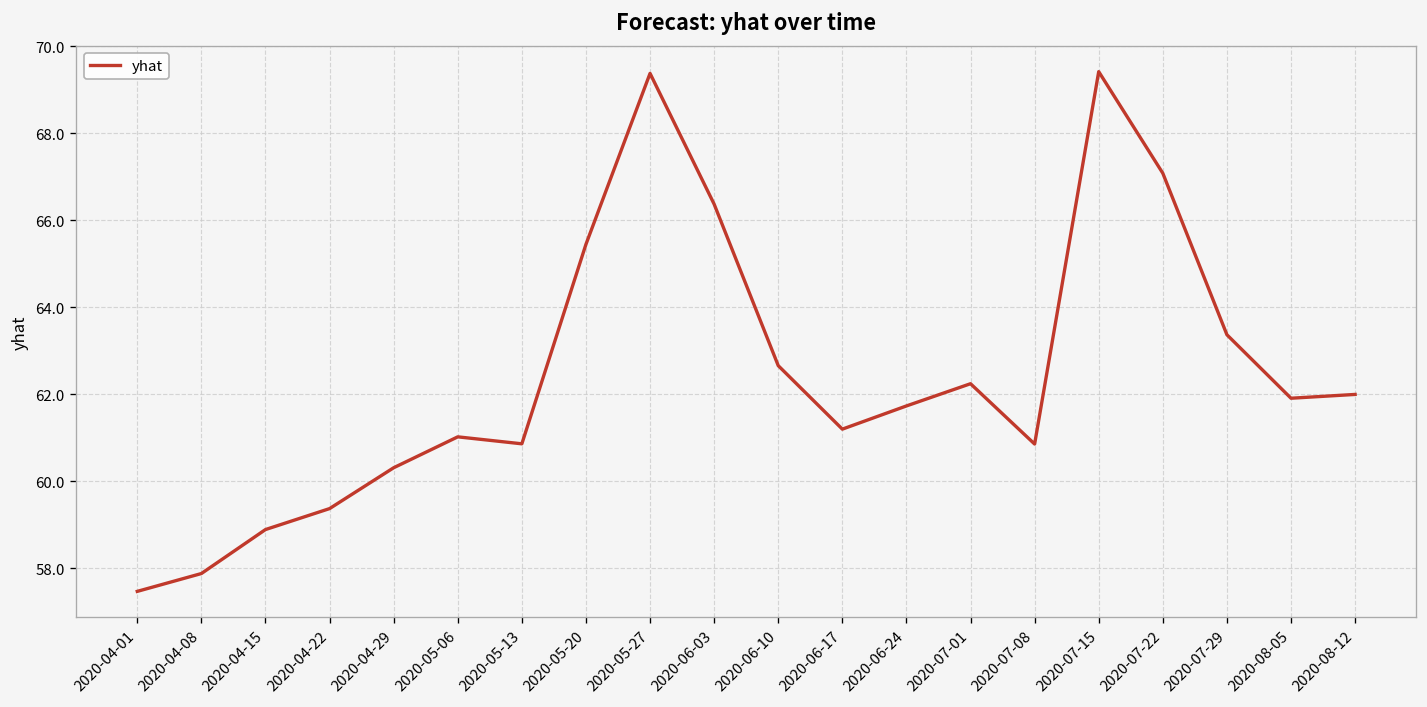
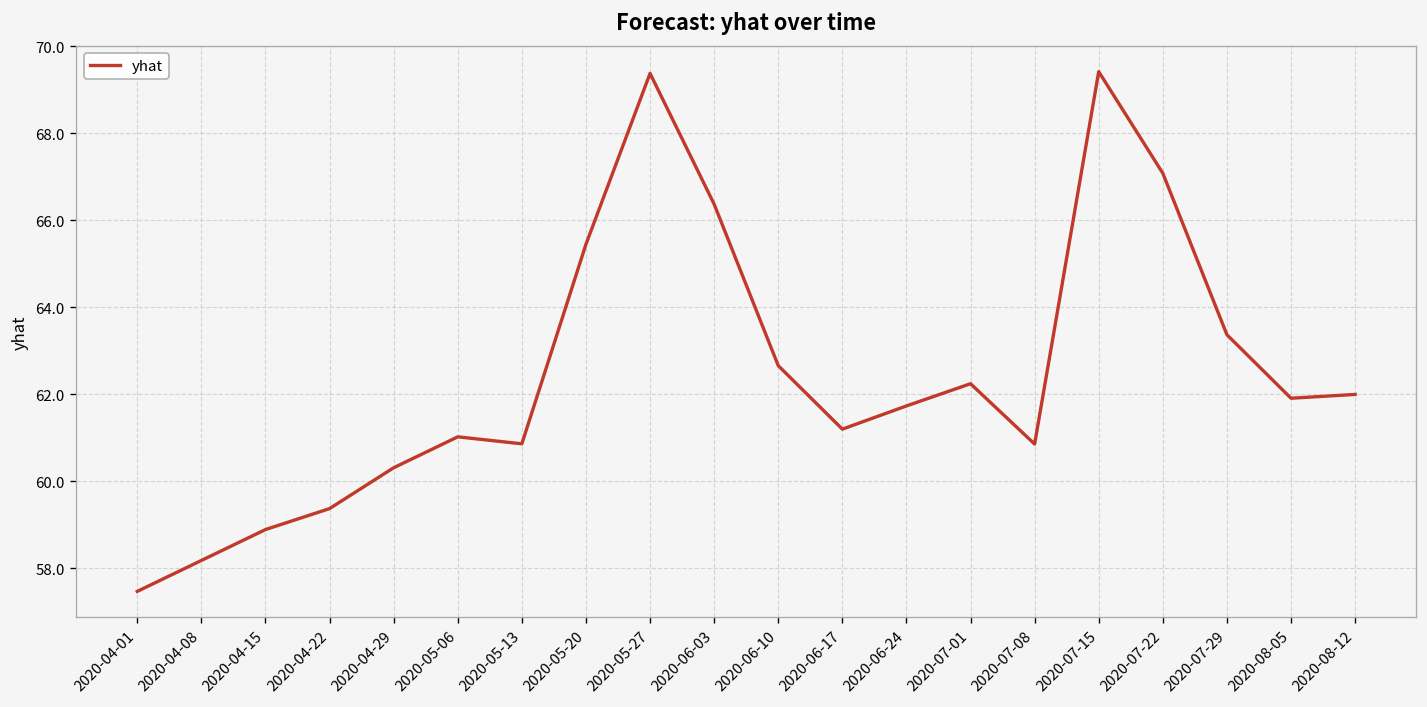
  {
    "2020-04-01": 57.5,
-   "2020-04-08": 57.9,
+   "2020-04-08": 58.2,
    "2020-04-15": 58.9,
    "2020-04-22": 59.4,
    "2020-04-29": 60.3,
    "2020-05-06": 61.0,
    "2020-05-13": 60.9,
    "2020-05-20": 65.4,
    "2020-05-27": 69.4,
    "2020-06-03": 66.4,
    "2020-06-10": 62.7,
    "2020-06-17": 61.2,
    "2020-06-24": 61.7,
    "2020-07-01": 62.2,
    "2020-07-08": 60.9,
    "2020-07-15": 69.4,
    "2020-07-22": 67.1,
    "2020-07-29": 63.4,
    "2020-08-05": 61.9,
    "2020-08-12": 62.0
  }
